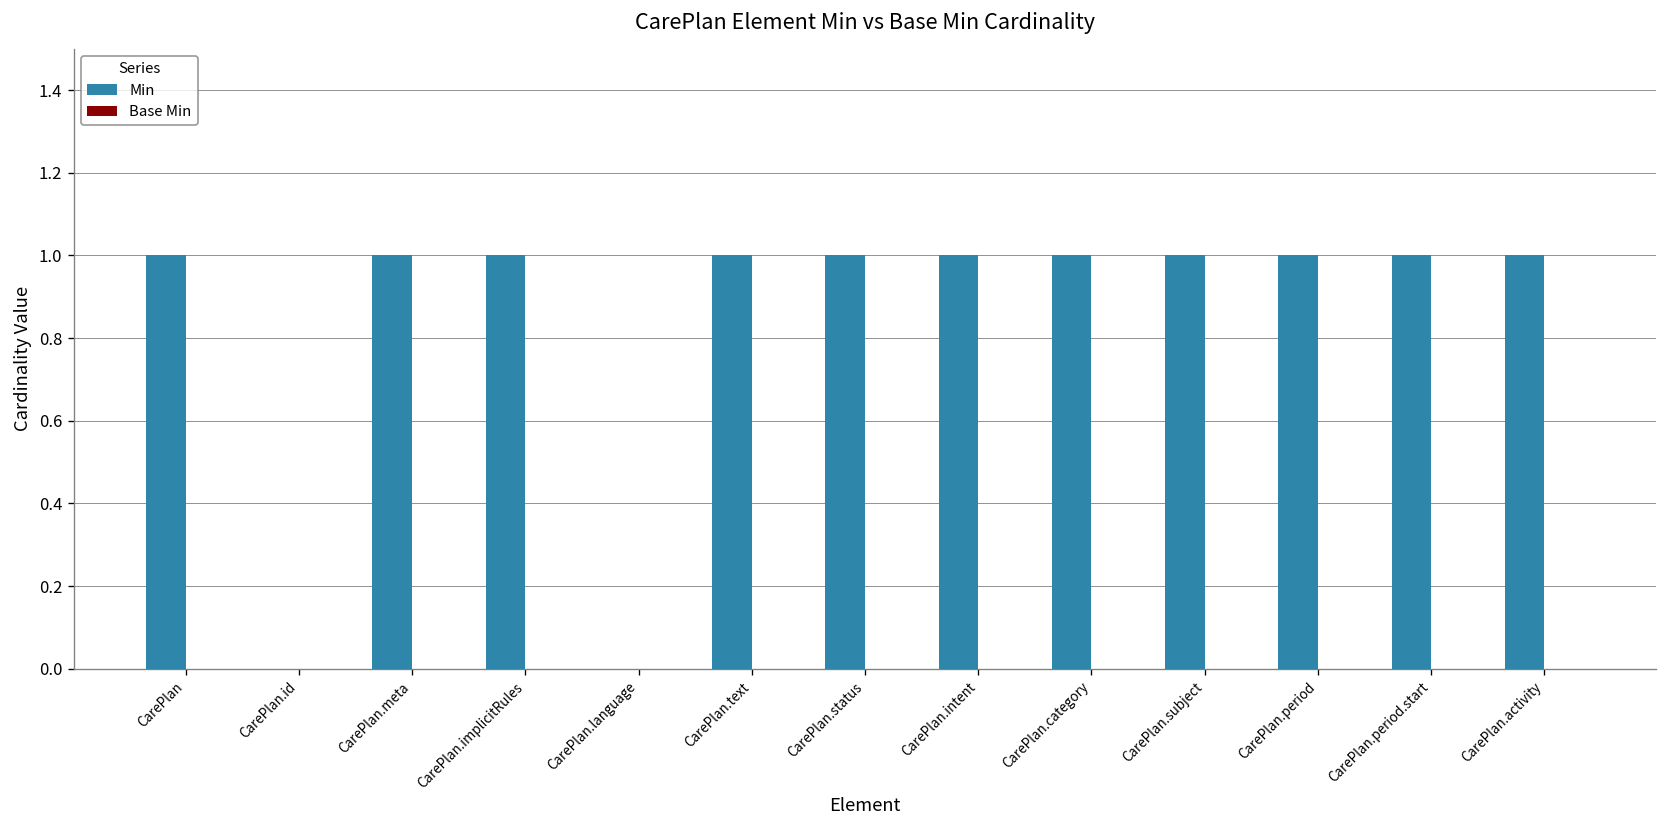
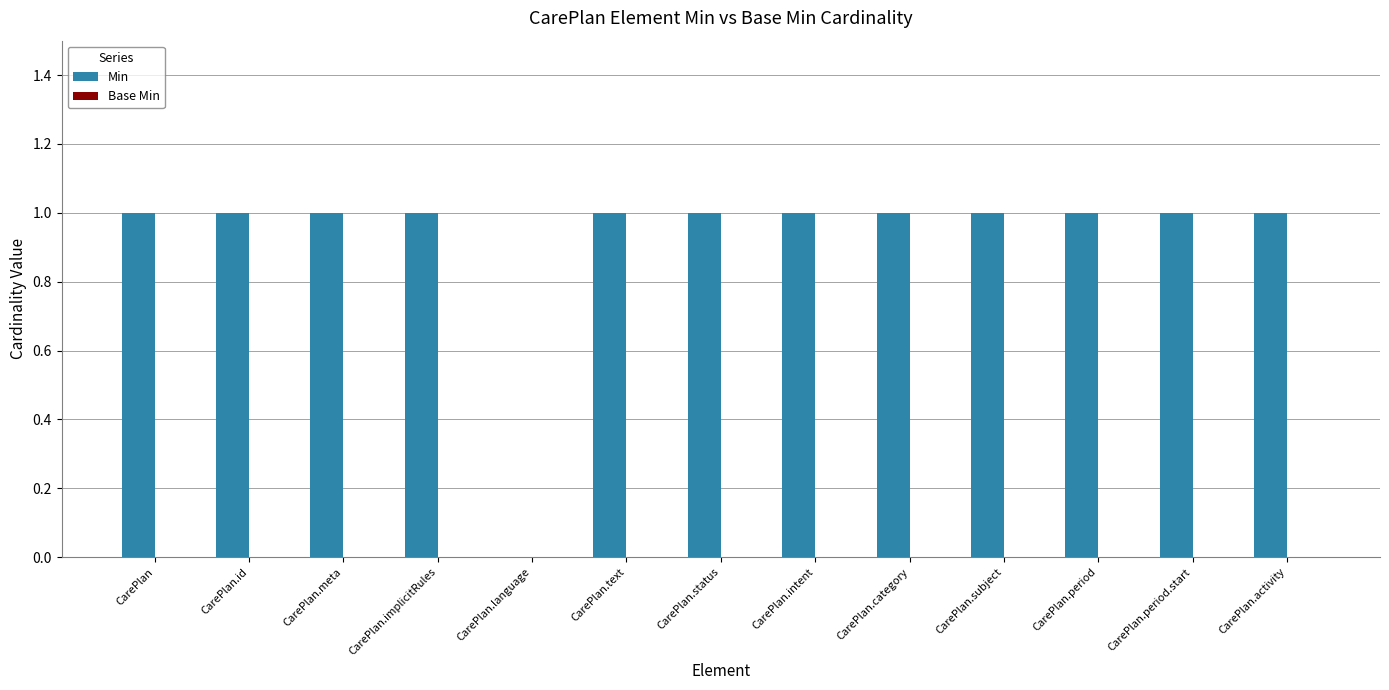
  {
    "Min": {
      "CarePlan": 1,
-     "CarePlan.id": 0,
+     "CarePlan.id": 1,
      "CarePlan.meta": 1,
      "CarePlan.implicitRules": 1,
      "CarePlan.language": 0,
      "CarePlan.text": 1,
      "CarePlan.status": 1,
      "CarePlan.intent": 1,
      "CarePlan.category": 1,
      "CarePlan.subject": 1,
      "CarePlan.period": 1,
      "CarePlan.period.start": 1,
      "CarePlan.activity": 1
    },
    "Base Min": {
      "CarePlan": 0,
      "CarePlan.id": 0,
      "CarePlan.meta": 0,
      "CarePlan.implicitRules": 0,
      "CarePlan.language": 0,
      "CarePlan.text": 0,
      "CarePlan.status": 0,
      "CarePlan.intent": 0,
      "CarePlan.category": 0,
      "CarePlan.subject": 0,
      "CarePlan.period": 0,
      "CarePlan.period.start": 0,
      "CarePlan.activity": 0
    }
  }
